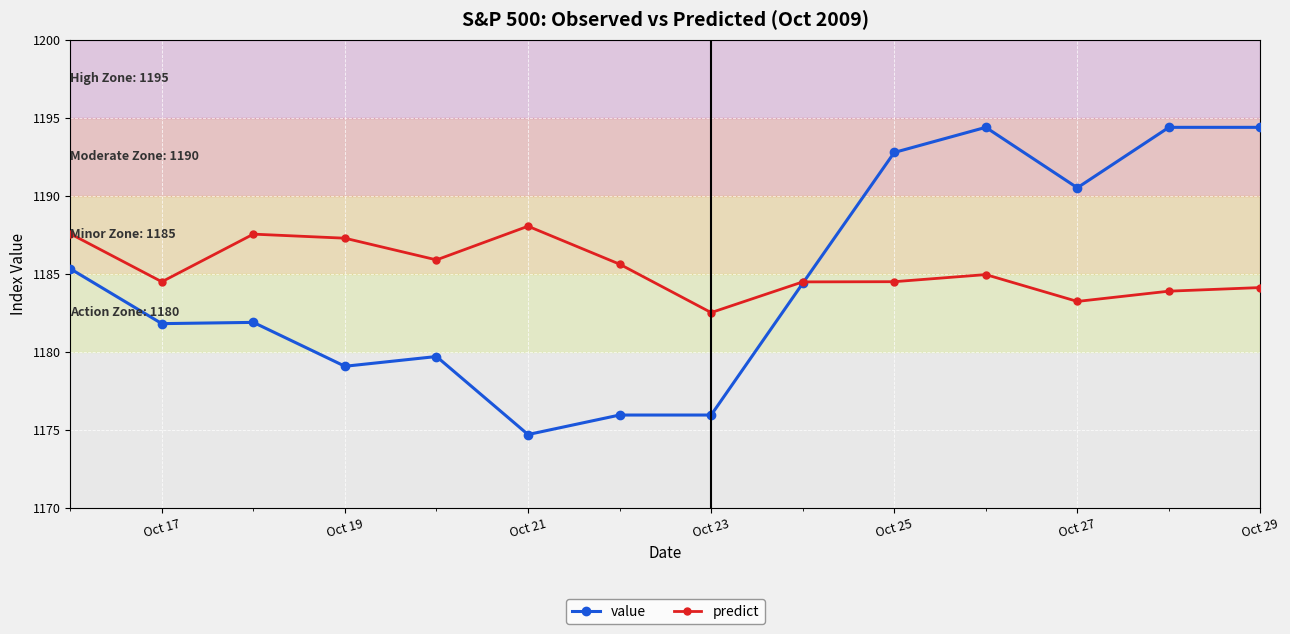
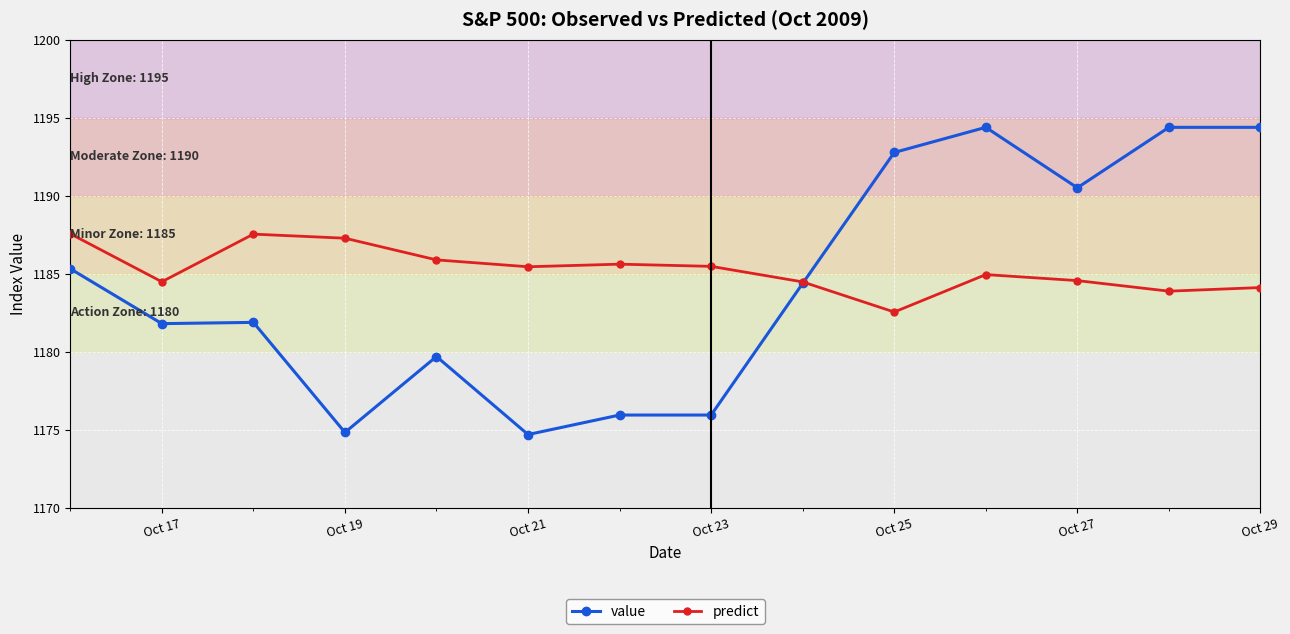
  {
    "value": {
-     "Oct 19": 1179.1,
+     "Oct 19": 1174.8,
      "Oct 21": 1174.7,
      "Oct 23": 1175.9,
      "Oct 25": 1192.8,
      "Oct 27": 1190.5,
      "Oct 29": 1194.4
    },
    "predict": {
      "Oct 17": 1184.5,
      "Oct 19": 1187.3,
-     "Oct 21": 1188.0,
-     "Oct 23": 1182.5,
-     "Oct 25": 1184.5,
-     "Oct 27": 1183.2,
+     "Oct 21": 1185.4,
+     "Oct 23": 1185.5,
+     "Oct 25": 1182.5,
+     "Oct 27": 1184.6,
      "Oct 29": 1184.1
    }
  }
